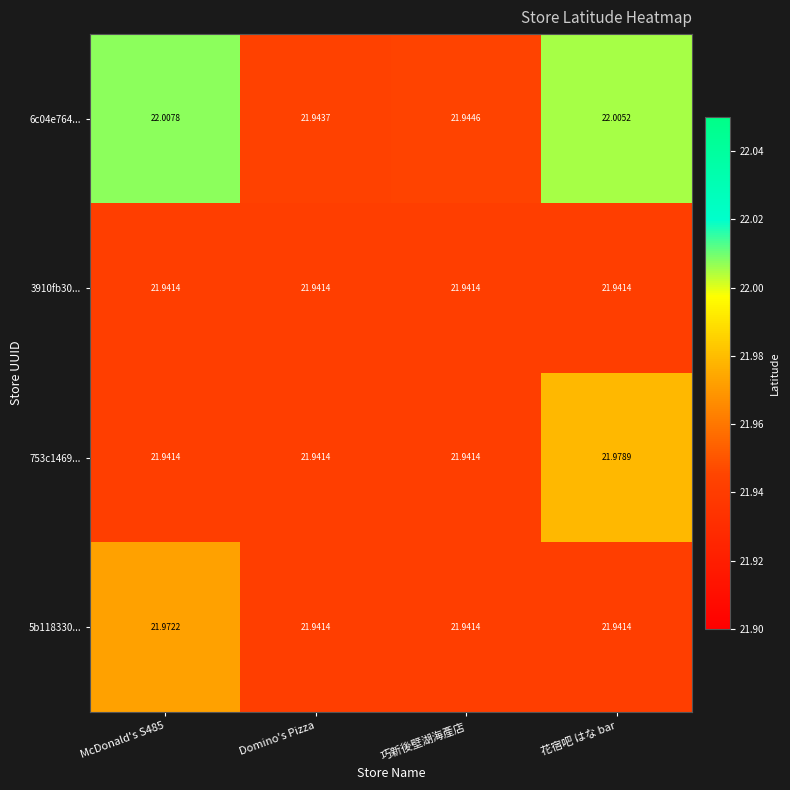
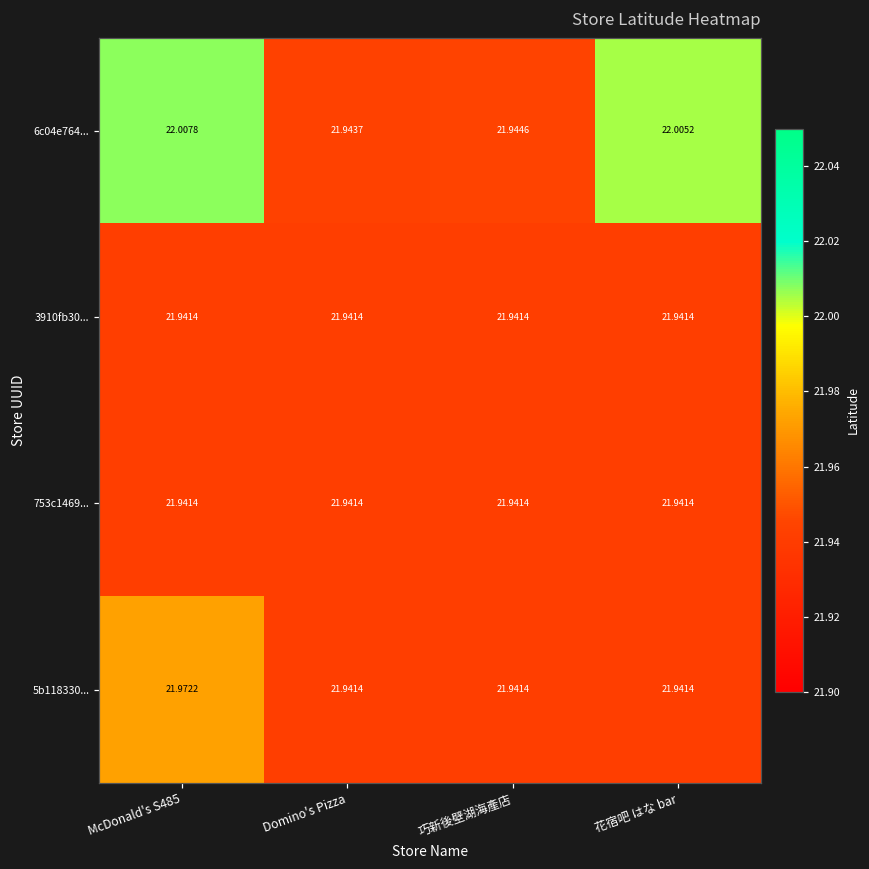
  {
    "6c04e764...": {
      "McDonald's S485": 22.0078,
      "Domino's Pizza": 21.9437,
      "巧新後壁湖海產店": 21.9446,
      "花宿吧 はな bar": 22.0052
    },
    "3910fb30...": {
      "McDonald's S485": 21.9414,
      "Domino's Pizza": 21.9414,
      "巧新後壁湖海產店": 21.9414,
      "花宿吧 はな bar": 21.9414
    },
    "753c1469...": {
      "McDonald's S485": 21.9414,
      "Domino's Pizza": 21.9414,
      "巧新後壁湖海產店": 21.9414,
-     "花宿吧 はな bar": 21.9789
+     "花宿吧 はな bar": 21.9414
    },
    "5b118330...": {
      "McDonald's S485": 21.9722,
      "Domino's Pizza": 21.9414,
      "巧新後壁湖海產店": 21.9414,
      "花宿吧 はな bar": 21.9414
    }
  }
